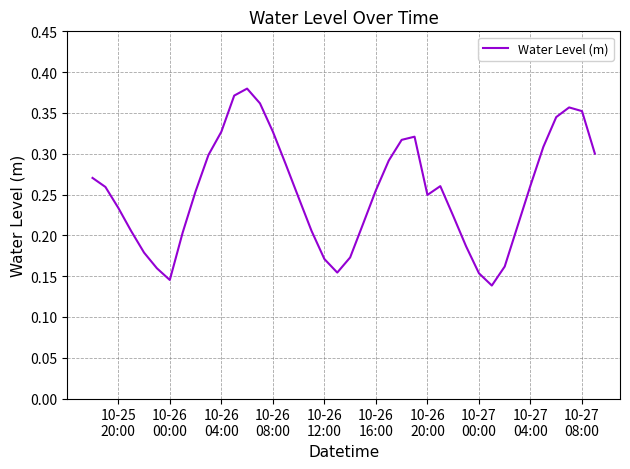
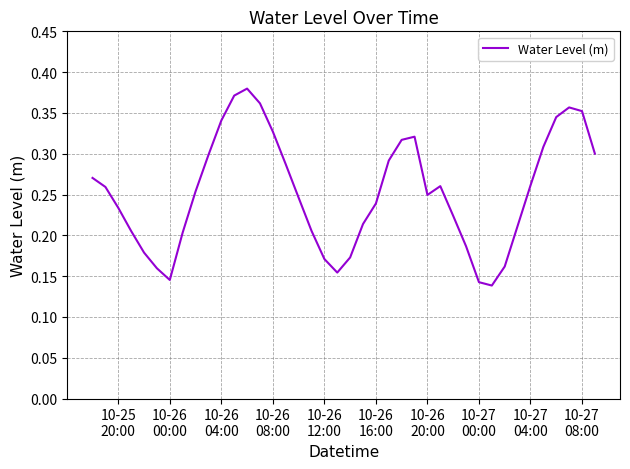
  {
    "10-25 20:00": 0.23,
    "10-26 00:00": 0.15,
-   "10-26 04:00": 0.33,
+   "10-26 04:00": 0.34,
    "10-26 08:00": 0.33,
    "10-26 12:00": 0.17,
-   "10-26 16:00": 0.26,
+   "10-26 16:00": 0.24,
    "10-26 20:00": 0.25,
-   "10-27 00:00": 0.15,
+   "10-27 00:00": 0.14,
    "10-27 04:00": 0.26,
    "10-27 08:00": 0.35
  }
